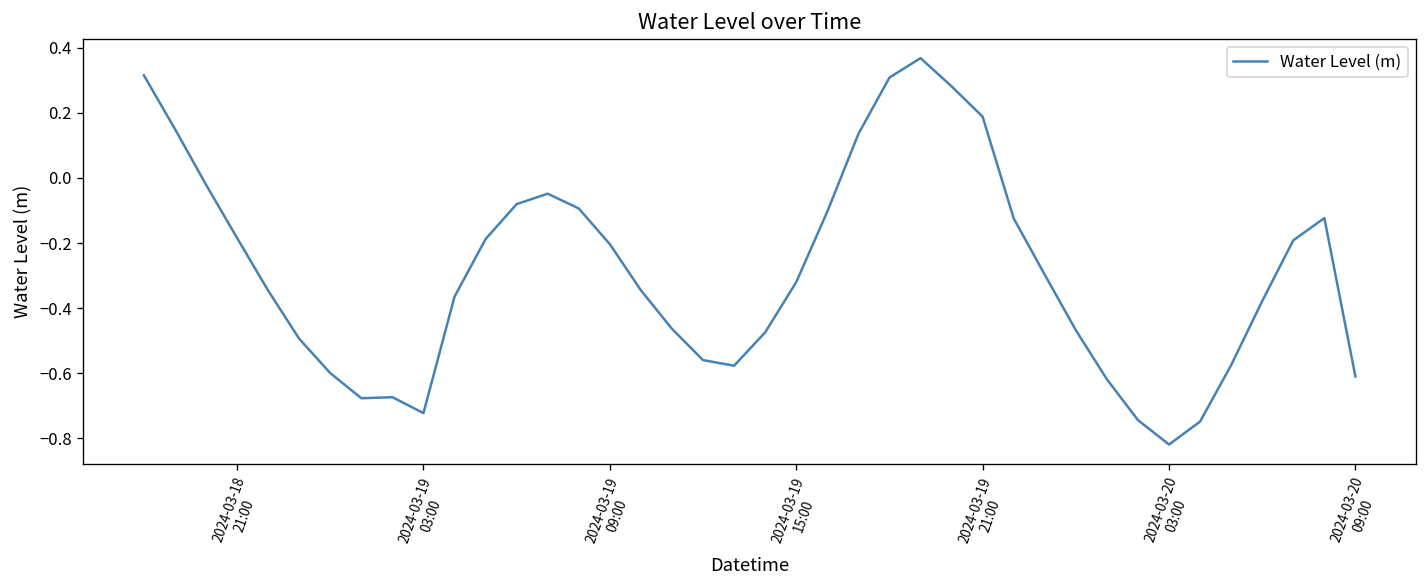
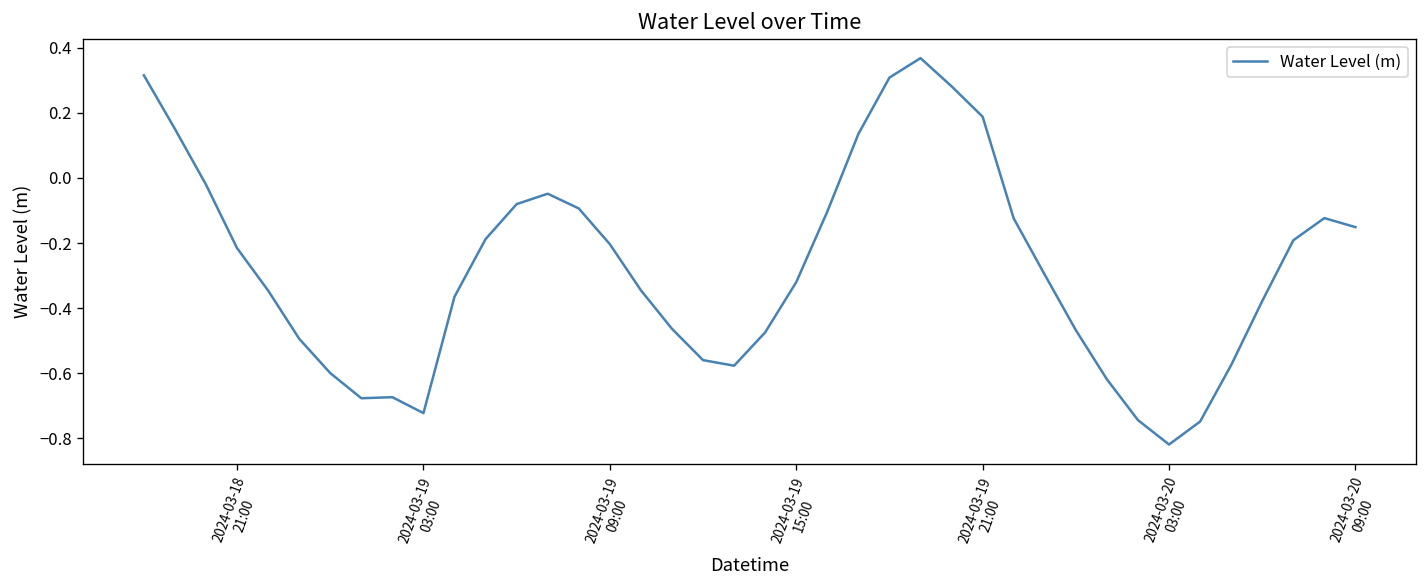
  {
-   "2024-03-18 21:00": -0.18,
+   "2024-03-18 21:00": -0.22,
    "2024-03-19 03:00": -0.72,
    "2024-03-19 09:00": -0.20,
    "2024-03-19 15:00": -0.32,
    "2024-03-19 21:00": 0.19,
    "2024-03-20 03:00": -0.82,
-   "2024-03-20 09:00": -0.61
+   "2024-03-20 09:00": -0.15
  }
